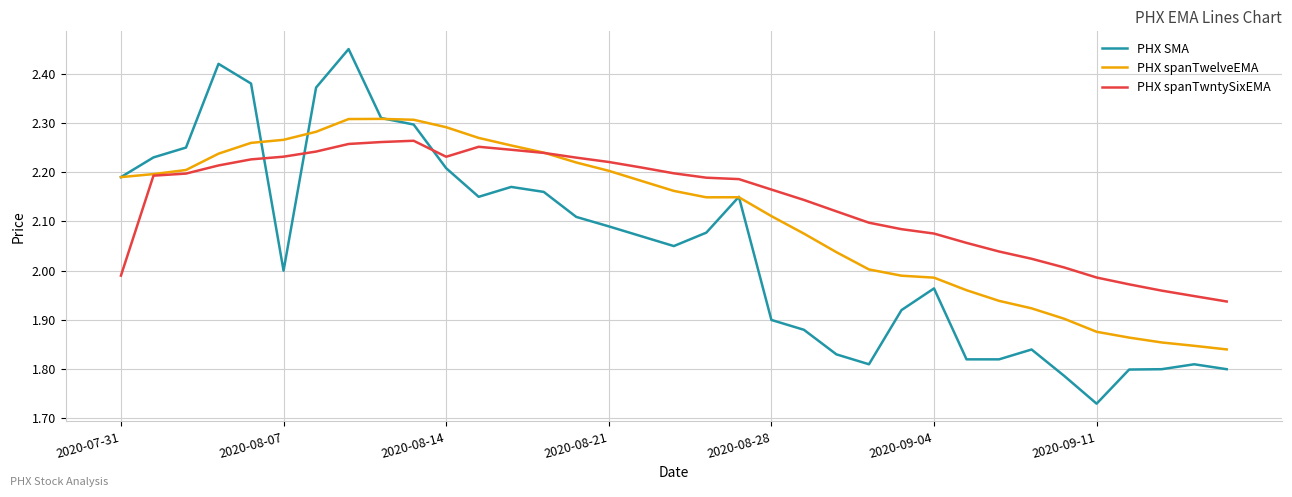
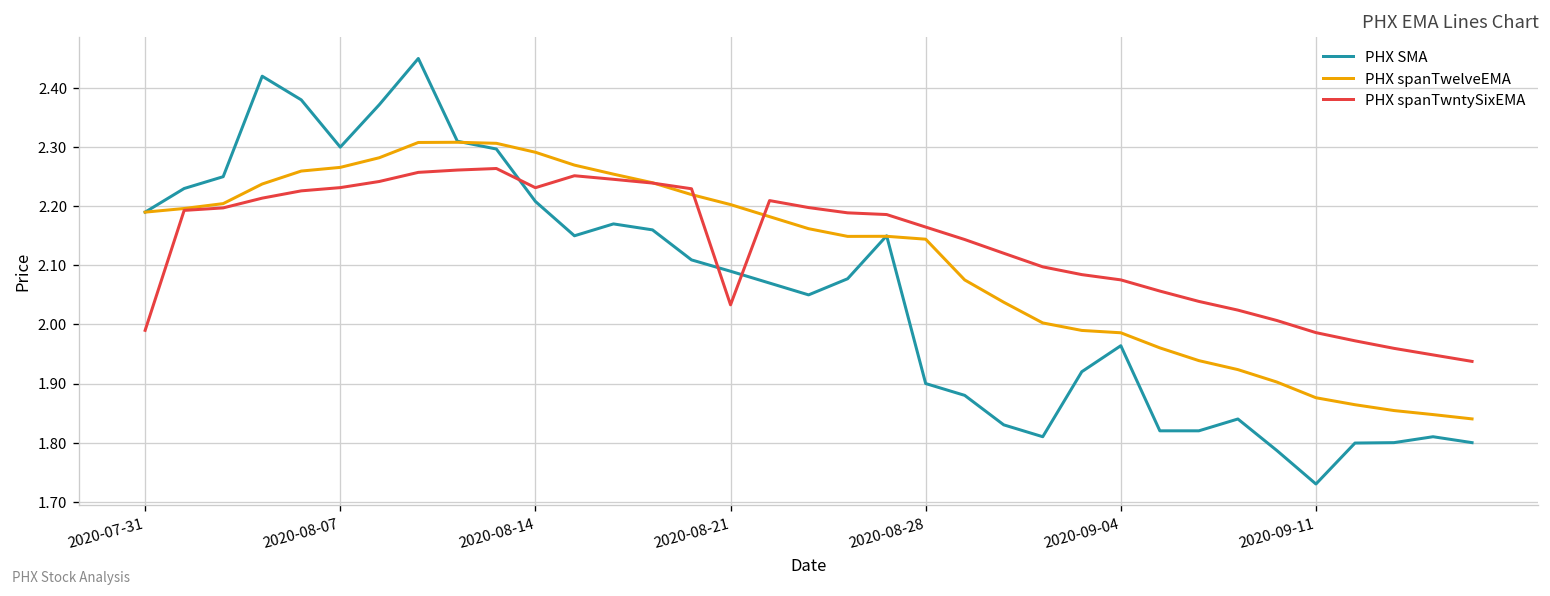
  {
    "PHX SMA": {
-     "2020-08-07": 2.0,
+     "2020-08-07": 2.3,
      "2020-08-14": 2.21,
      "2020-08-21": 2.09,
      "2020-08-28": 1.9,
      "2020-09-04": 1.96,
      "2020-09-11": 1.73
    },
    "PHX spanTwelveEMA": {
      "2020-08-07": 2.27,
      "2020-08-14": 2.29,
      "2020-08-21": 2.20,
-     "2020-08-28": 2.11,
+     "2020-08-28": 2.14,
      "2020-09-04": 1.99,
      "2020-09-11": 1.88
    },
    "PHX spanTwntySixEMA": {
      "2020-07-31": 1.99,
      "2020-08-07": 2.23,
      "2020-08-14": 2.23,
-     "2020-08-21": 2.22,
+     "2020-08-21": 2.03,
      "2020-08-28": 2.16,
      "2020-09-04": 2.08,
      "2020-09-11": 1.99
    }
  }
